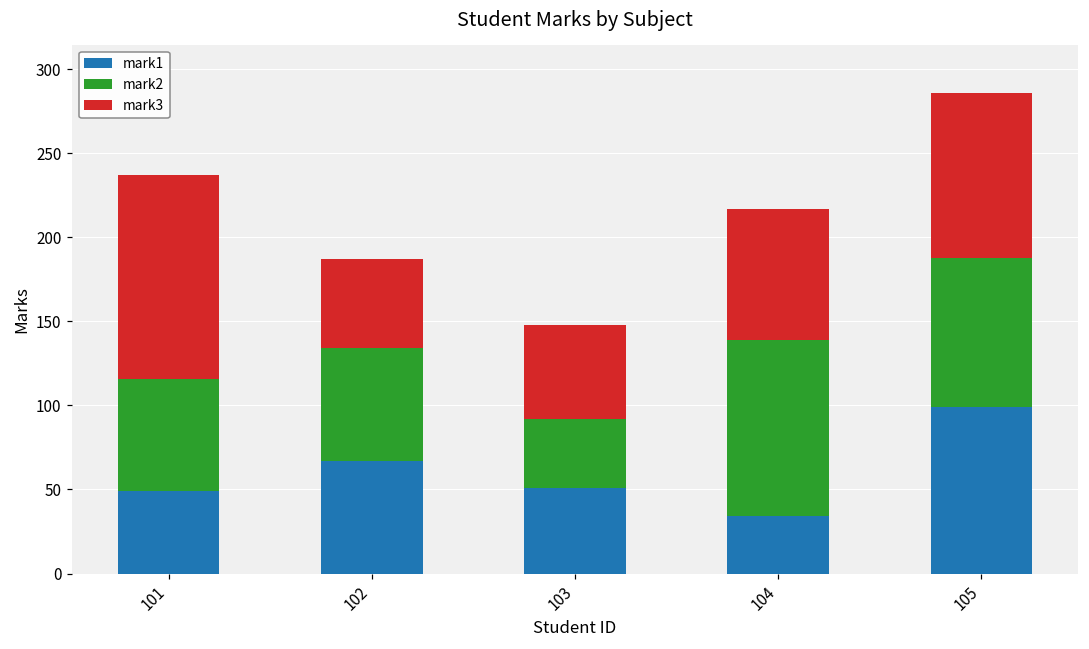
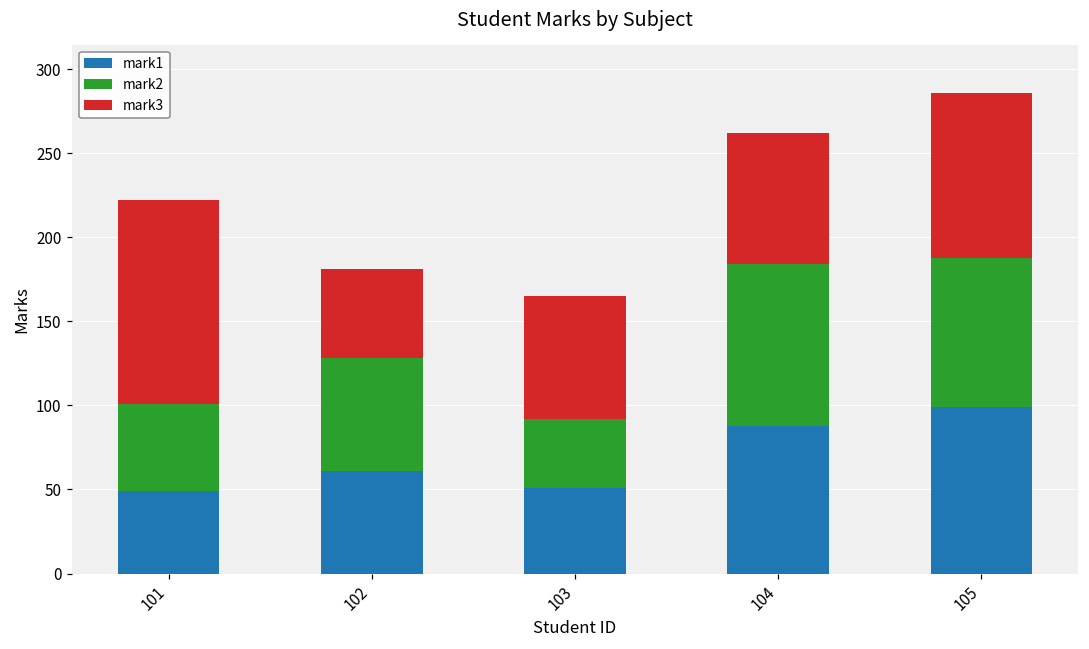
  {
    "mark1": {
      "101": 49,
-     "102": 67,
+     "102": 61,
      "103": 51,
-     "104": 34,
+     "104": 88,
      "105": 99
    },
    "mark2": {
-     "101": 67,
+     "101": 52,
      "102": 67,
      "103": 41,
-     "104": 105,
+     "104": 96,
      "105": 89
    },
    "mark3": {
      "101": 121,
      "102": 53,
-     "103": 56,
+     "103": 73,
      "104": 78,
      "105": 98
    }
  }
